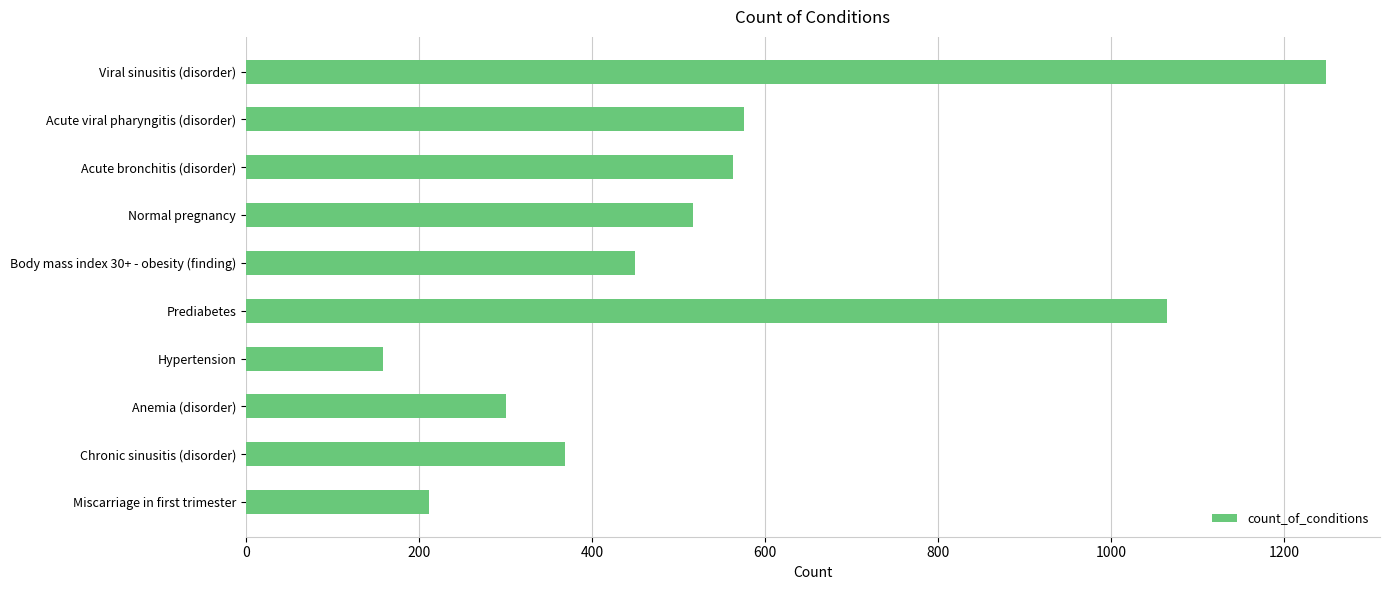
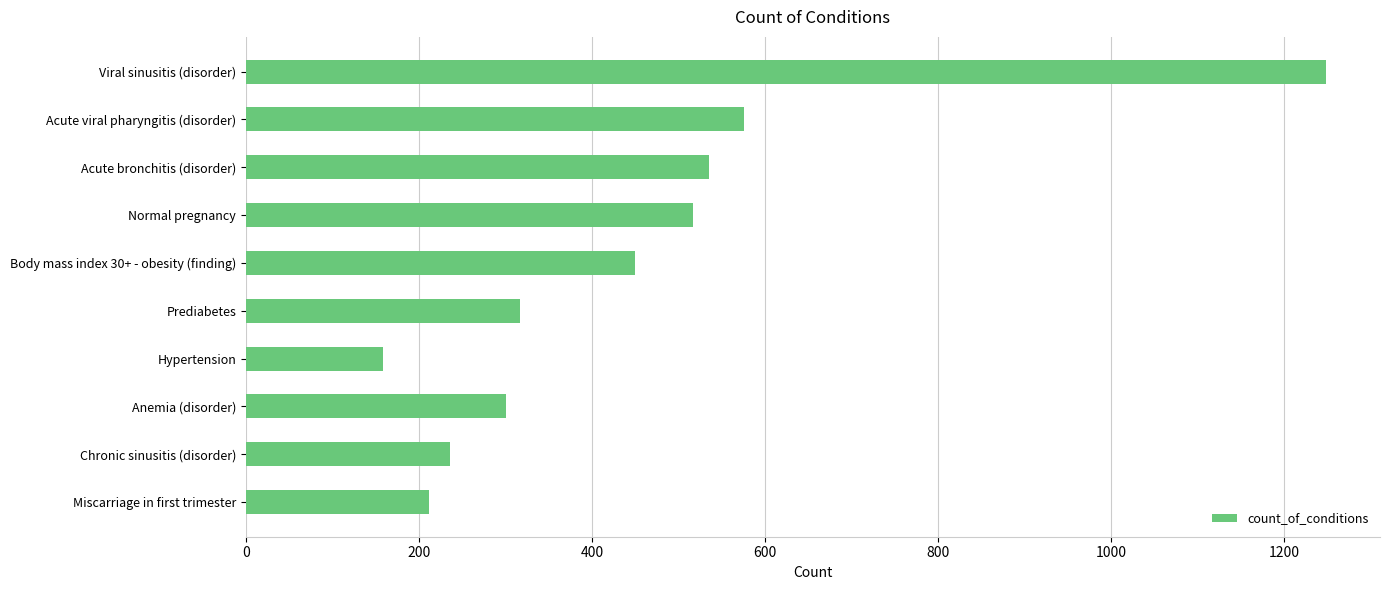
  {
    "Viral sinusitis (disorder)": 1250,
    "Acute viral pharyngitis (disorder)": 580,
-   "Acute bronchitis (disorder)": 560,
+   "Acute bronchitis (disorder)": 540,
    "Normal pregnancy": 520,
    "Body mass index 30+ - obesity (finding)": 450,
-   "Prediabetes": 1060,
+   "Prediabetes": 320,
    "Hypertension": 160,
    "Anemia (disorder)": 300,
-   "Chronic sinusitis (disorder)": 370,
+   "Chronic sinusitis (disorder)": 240,
    "Miscarriage in first trimester": 210
  }
